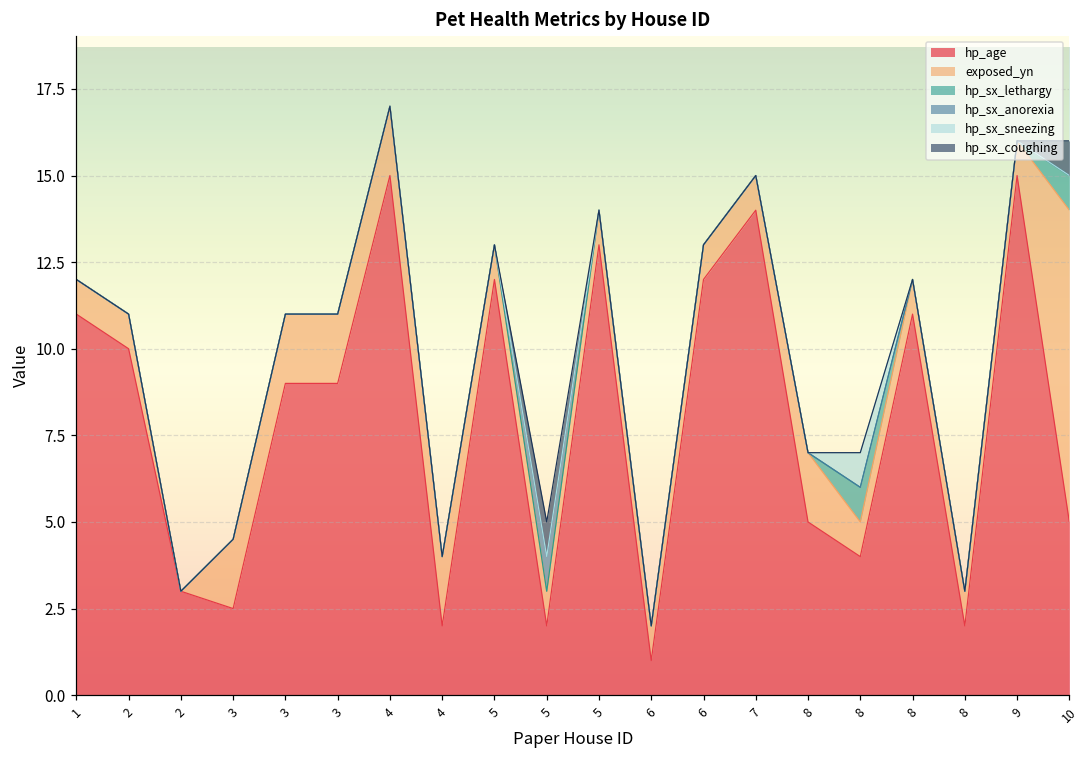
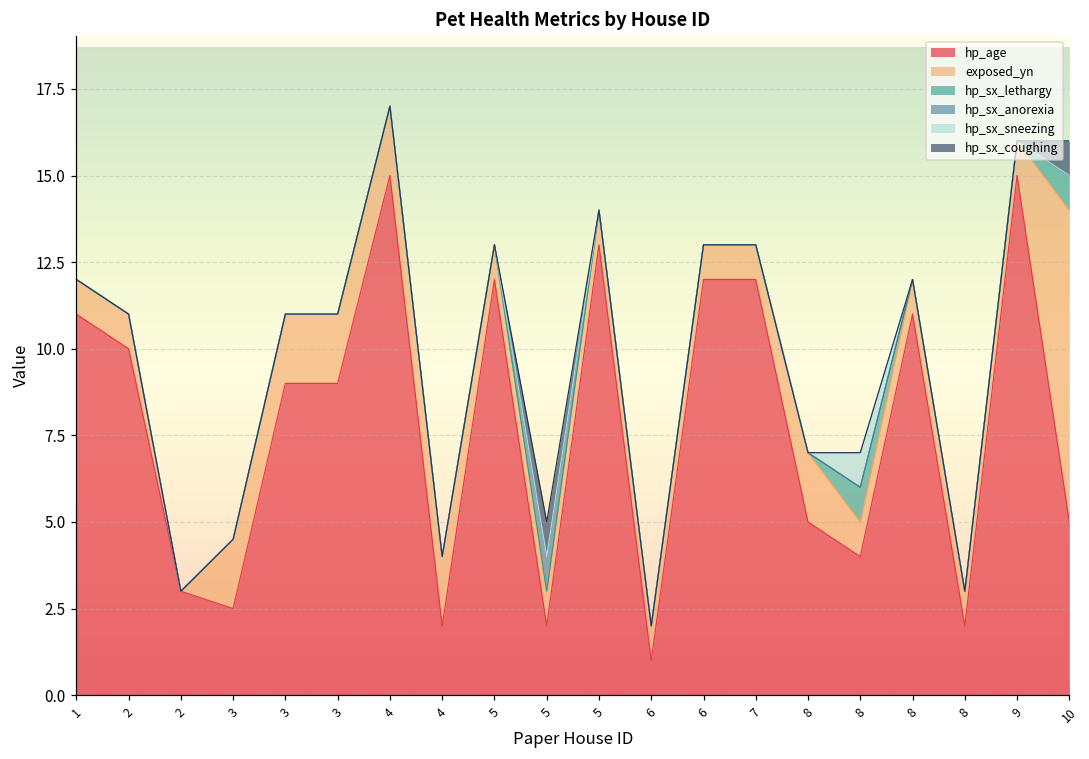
  {
    "hp_age": {
      "1": 11,
-     "7": 14,
+     "7": 12,
      "9": 15,
      "10": 5
    },
    "exposed_yn": {
      "10": 9
    },
    "hp_sx_coughing": {
      "10": 1
    }
  }
